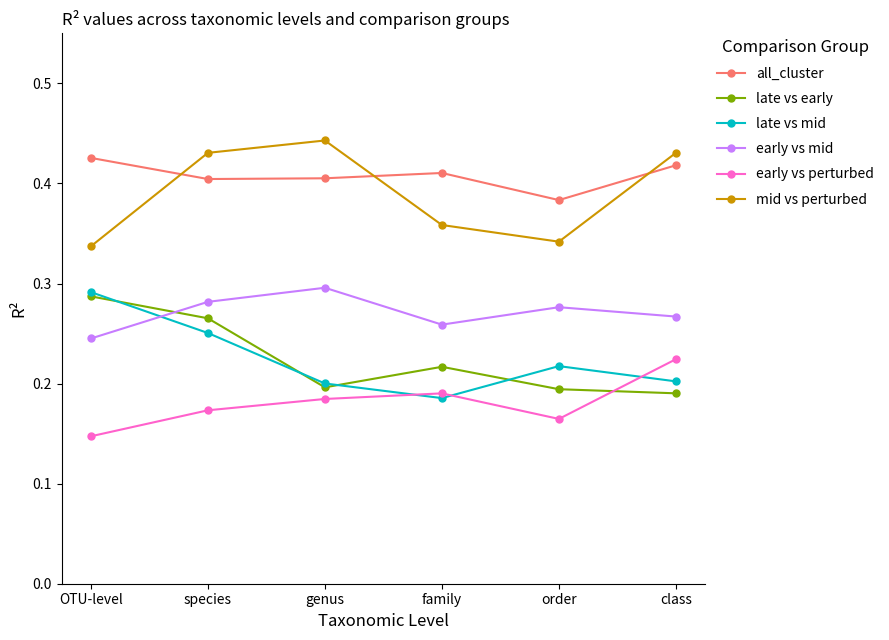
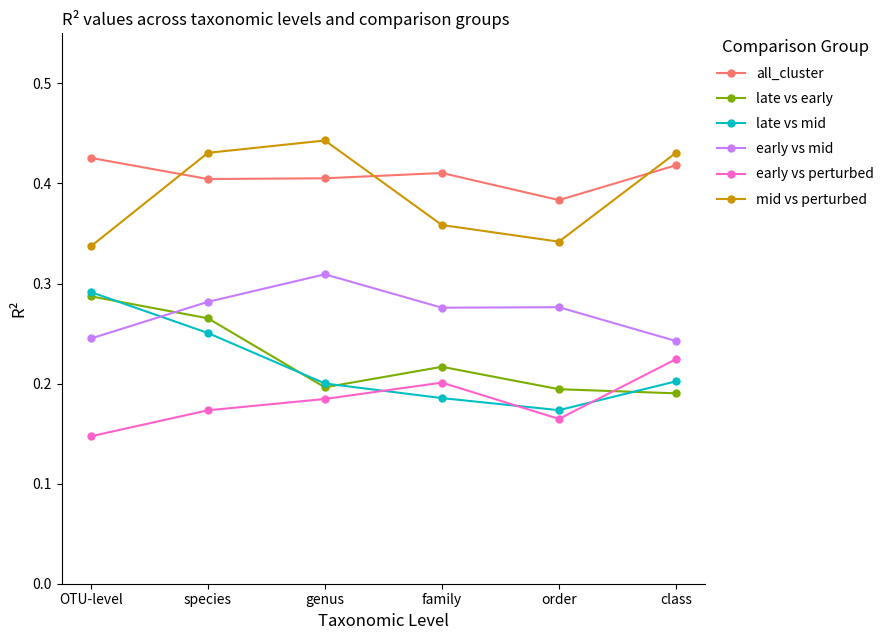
  {
    "all_cluster": {
      "OTU-level": 0.426,
      "species": 0.404,
      "genus": 0.405,
      "family": 0.410,
      "order": 0.383,
      "class": 0.418
    },
    "late vs early": {
      "OTU-level": 0.287,
      "species": 0.265,
      "genus": 0.196,
      "family": 0.217,
      "order": 0.194,
      "class": 0.190
    },
    "late vs mid": {
      "OTU-level": 0.291,
      "species": 0.251,
      "genus": 0.200,
      "family": 0.185,
-     "order": 0.217,
+     "order": 0.173,
      "class": 0.202
    },
    "early vs mid": {
      "OTU-level": 0.245,
      "species": 0.282,
-     "genus": 0.296,
-     "family": 0.259,
+     "genus": 0.309,
+     "family": 0.276,
      "order": 0.276,
-     "class": 0.267
+     "class": 0.243
    },
    "early vs perturbed": {
      "OTU-level": 0.147,
      "species": 0.173,
      "genus": 0.185,
-     "family": 0.190,
+     "family": 0.201,
      "order": 0.165,
      "class": 0.224
    },
    "mid vs perturbed": {
      "OTU-level": 0.337,
      "species": 0.431,
      "genus": 0.443,
      "family": 0.358,
      "order": 0.342,
      "class": 0.431
    }
  }
